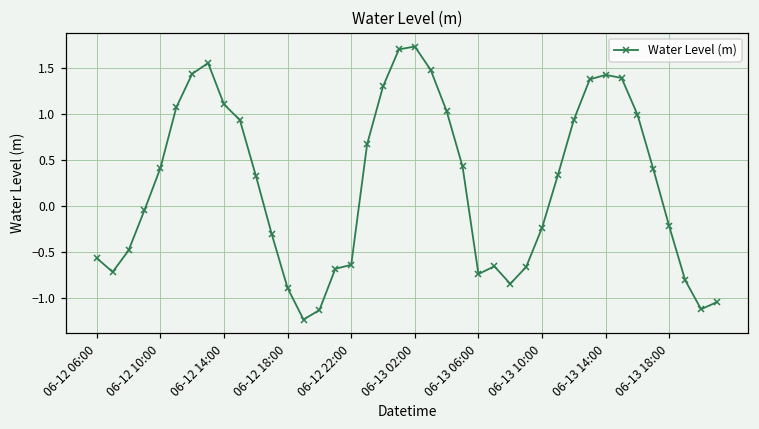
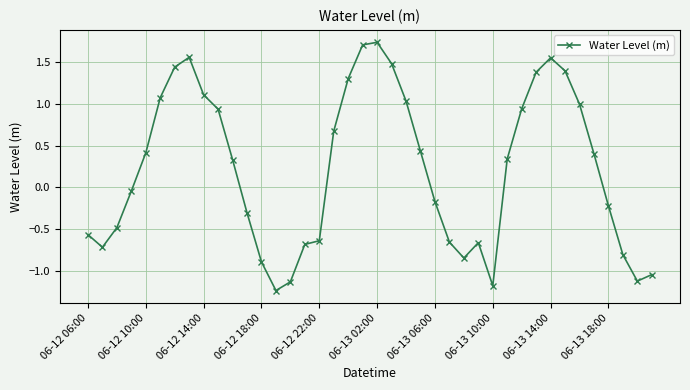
  {
    "06-12 06:00": -0.6,
    "06-12 10:00": 0.4,
    "06-12 14:00": 1.1,
    "06-12 18:00": -0.9,
    "06-12 22:00": -0.6,
    "06-13 02:00": 1.7,
-   "06-13 06:00": -0.7,
-   "06-13 10:00": -0.2,
-   "06-13 14:00": 1.4,
+   "06-13 06:00": -0.2,
+   "06-13 10:00": -1.2,
+   "06-13 14:00": 1.6,
    "06-13 18:00": -0.2
  }
